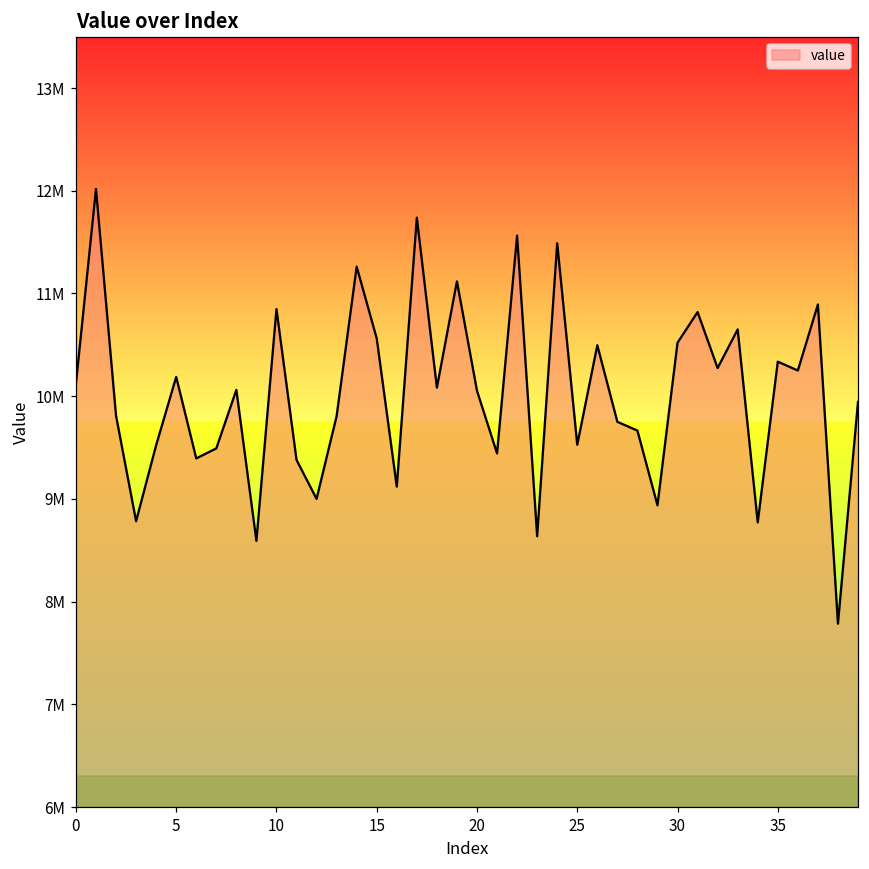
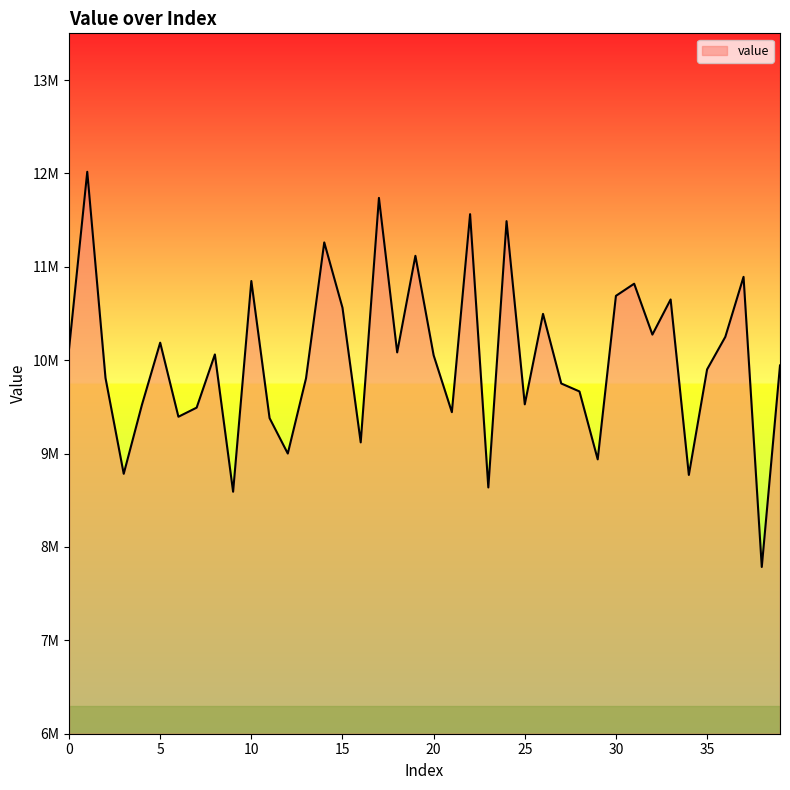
  {
    "0": 10100000,
    "5": 10200000,
    "10": 10800000,
    "15": 10600000,
    "20": 10100000,
    "25": 9500000,
-   "30": 10500000,
-   "35": 10300000
+   "30": 10700000,
+   "35": 9900000
  }
